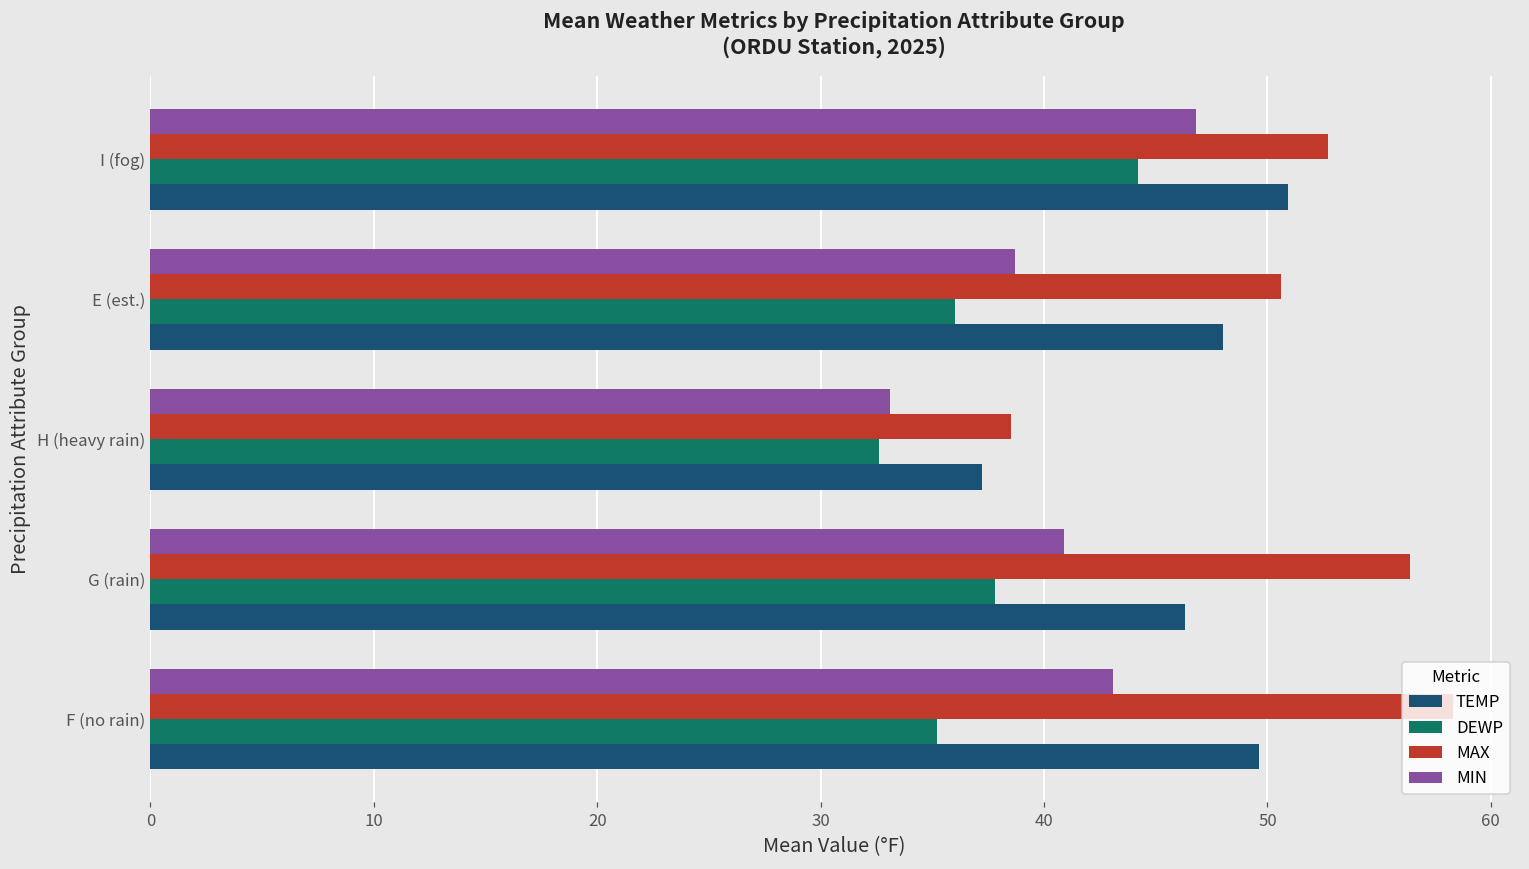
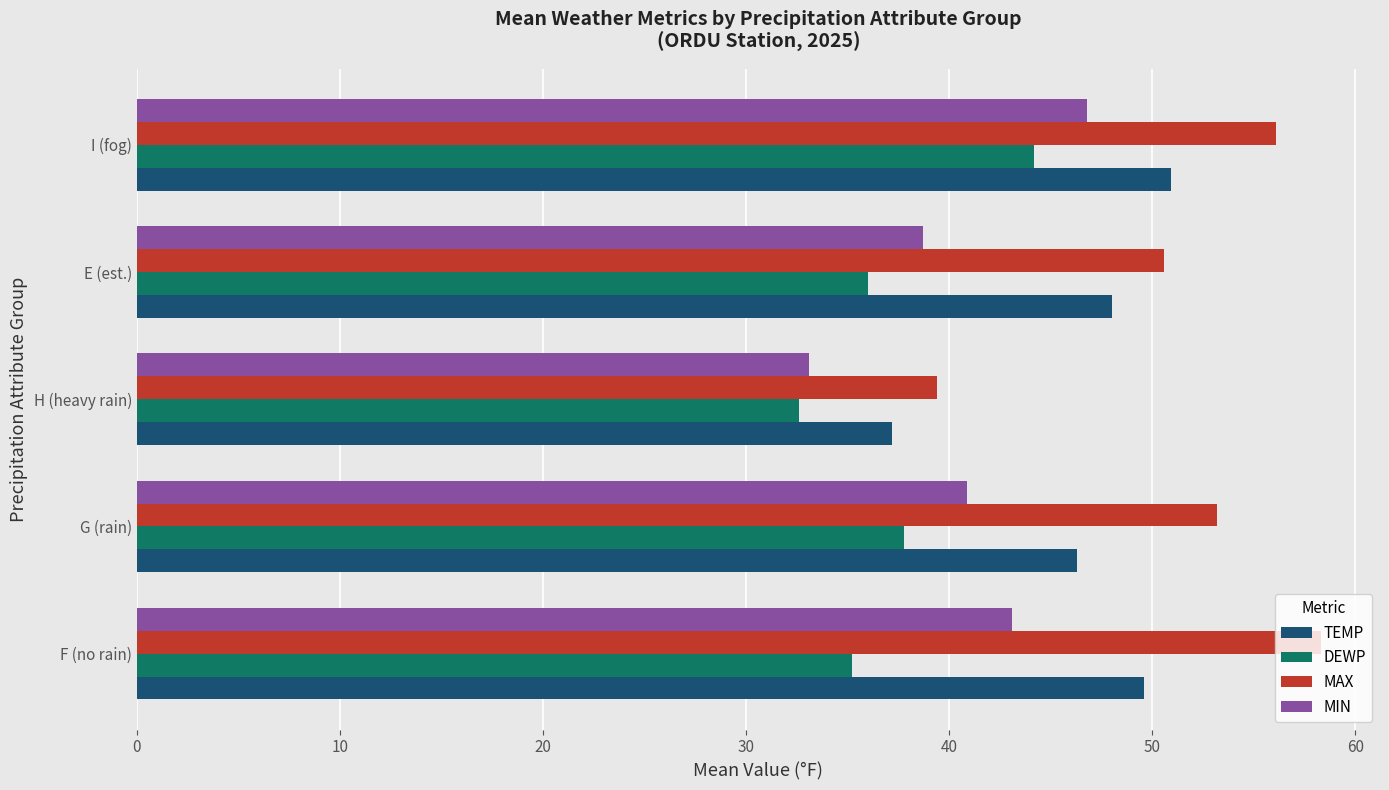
  {
    "MAX": {
-     "I (fog)": 52.7,
+     "I (fog)": 56.1,
      "E (est.)": 50.6,
-     "H (heavy rain)": 38.5,
-     "G (rain)": 56.4
+     "H (heavy rain)": 39.4,
+     "G (rain)": 53.2
    },
    "MIN": {
      "I (fog)": 46.8,
      "E (est.)": 38.7,
      "H (heavy rain)": 33.1,
      "G (rain)": 40.9,
      "F (no rain)": 43.1
    }
  }
